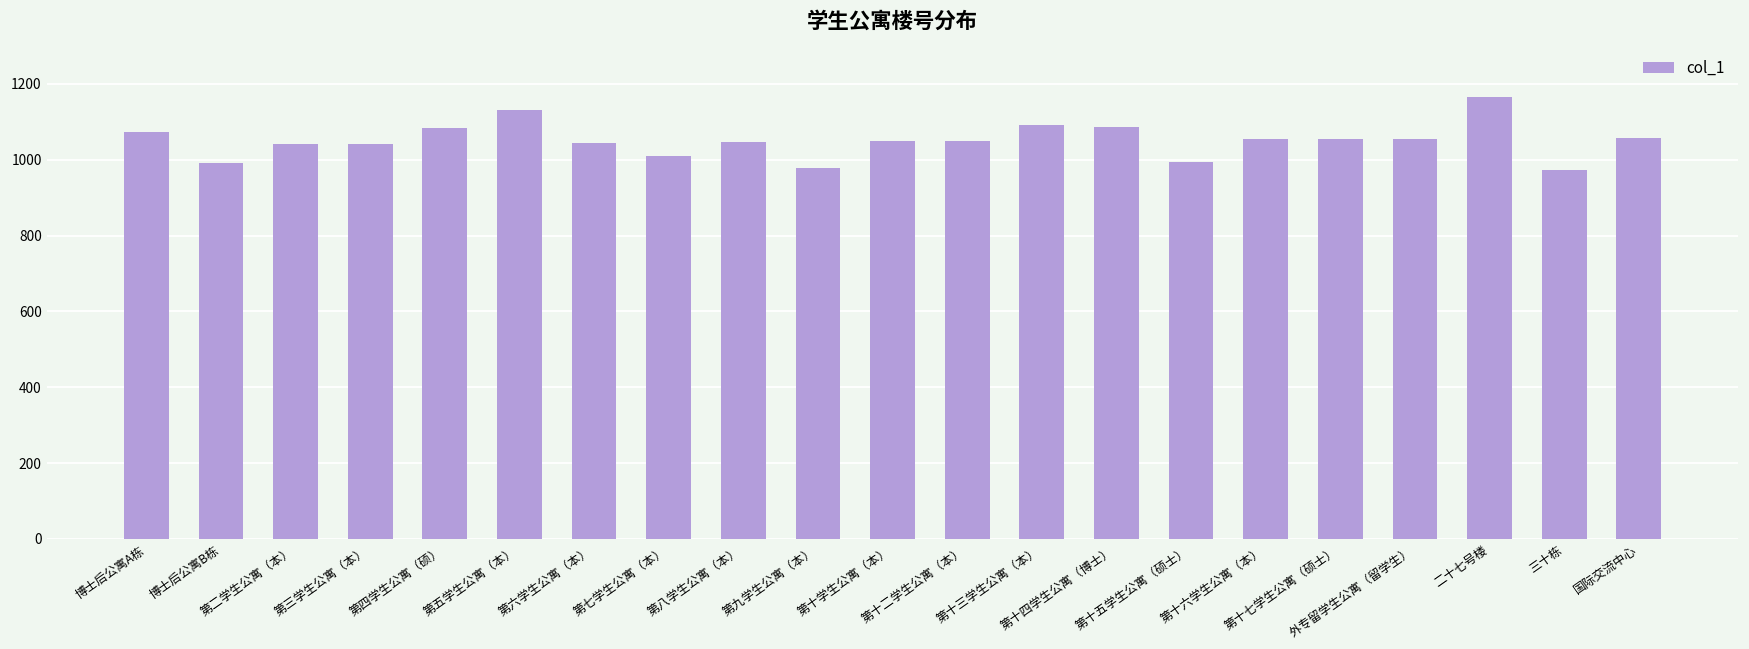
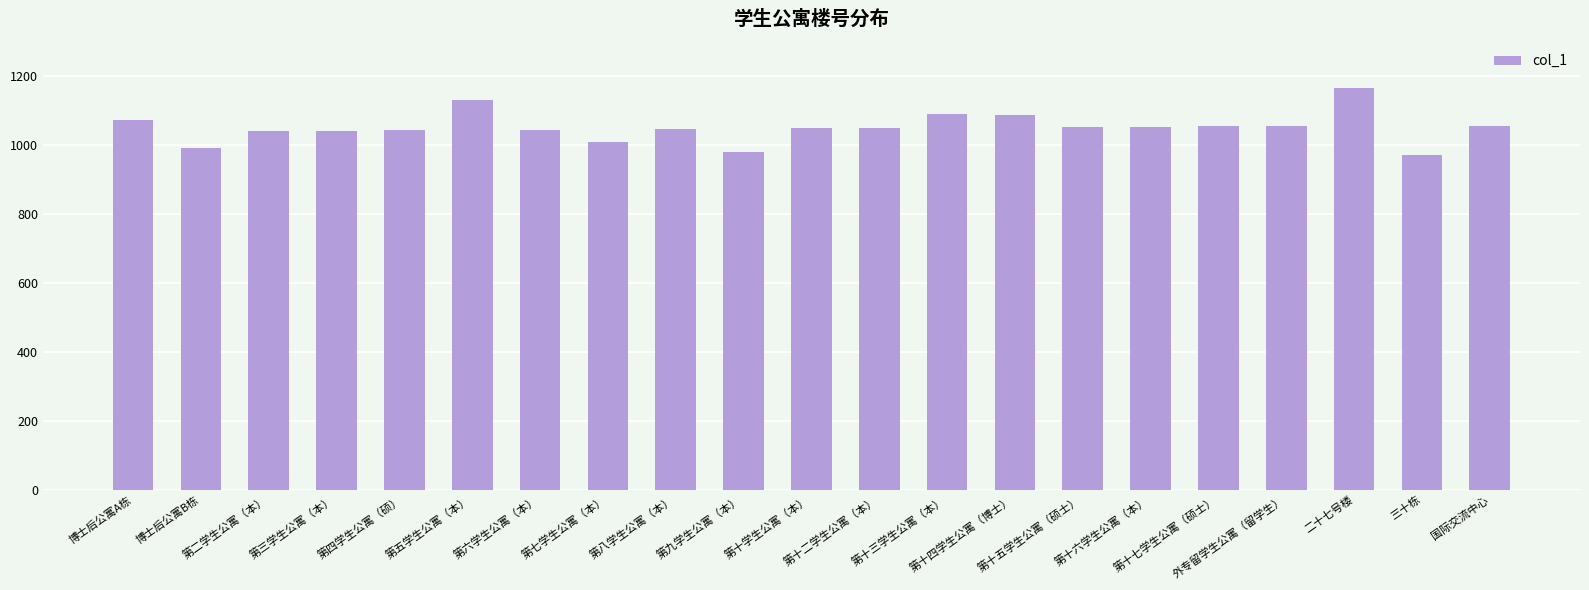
  {
    "博士后公寓A栋": 1070,
    "博士后公寓B栋": 990,
    "第二学生公寓（本）": 1040,
    "第三学生公寓（本）": 1040,
-   "第四学生公寓（硕）": 1080,
+   "第四学生公寓（硕）": 1040,
    "第五学生公寓（本）": 1130,
    "第六学生公寓（本）": 1050,
    "第七学生公寓（本）": 1010,
    "第八学生公寓（本）": 1050,
    "第九学生公寓（本）": 980,
    "第十学生公寓（本）": 1050,
    "第十二学生公寓（本）": 1050,
    "第十三学生公寓（本）": 1090,
    "第十四学生公寓（博士）": 1090,
-   "第十五学生公寓（硕士）": 1000,
+   "第十五学生公寓（硕士）": 1050,
    "第十六学生公寓（本）": 1050,
    "第十七学生公寓（硕士）": 1060,
    "外专留学生公寓（留学生）": 1060,
    "二十七号楼": 1170,
    "三十栋": 970,
    "国际交流中心": 1060
  }
